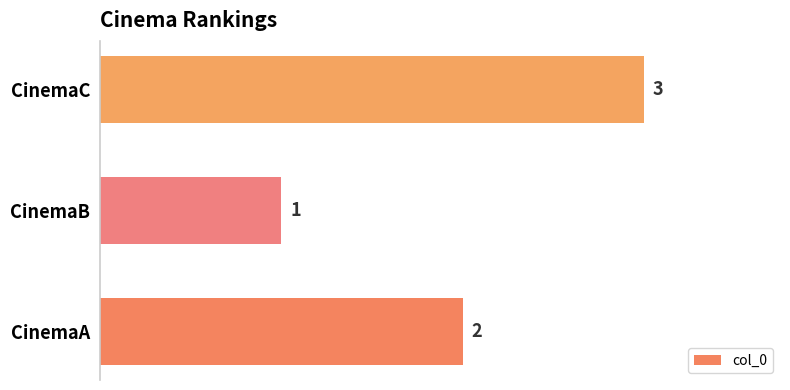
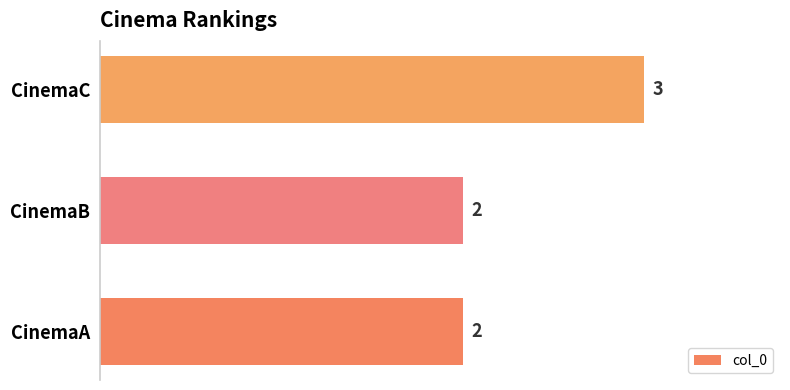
  {
    "CinemaC": 3,
-   "CinemaB": 1,
+   "CinemaB": 2,
    "CinemaA": 2
  }
